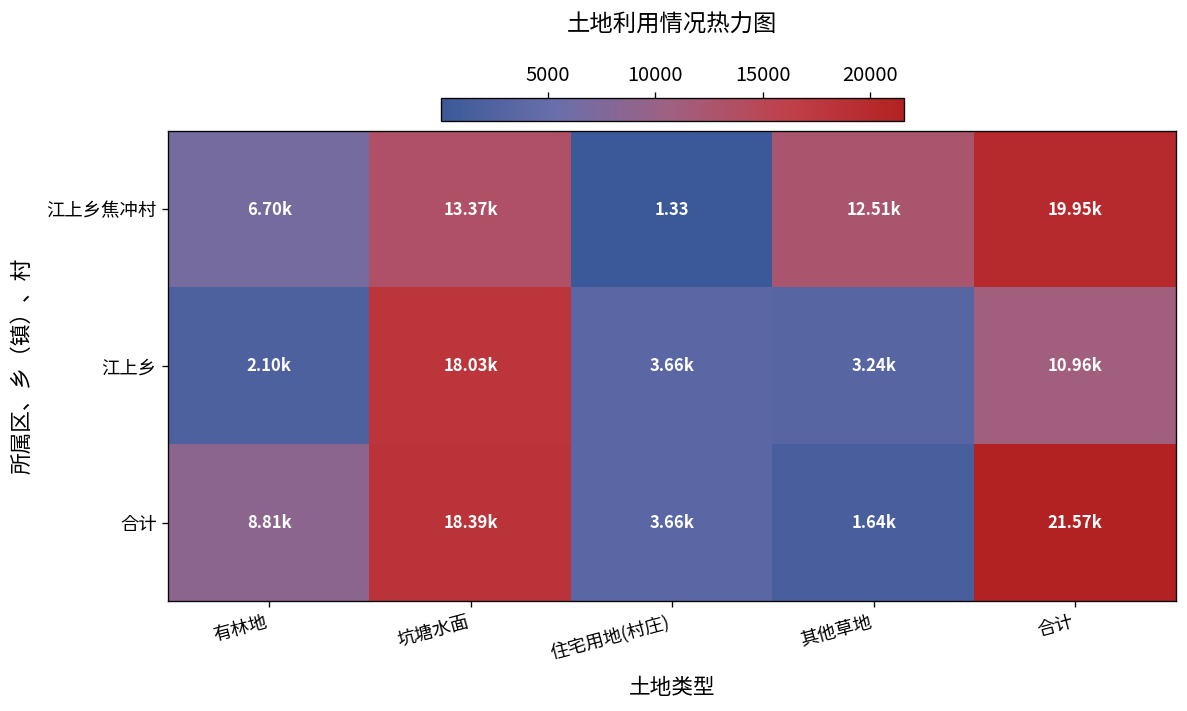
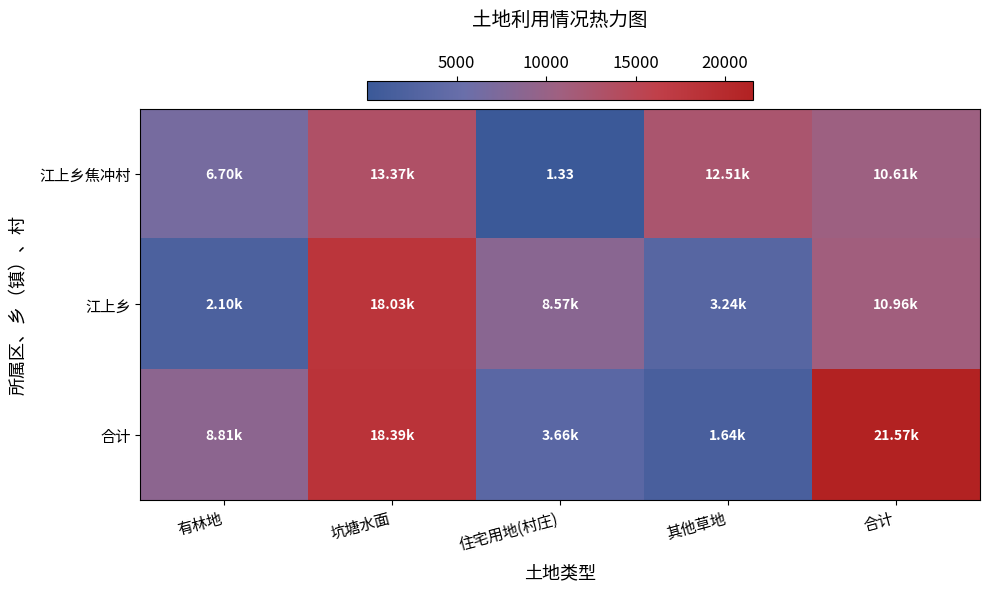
  {
    "江上乡焦冲村": {
      "有林地": "6.70k",
      "坑塘水面": "13.37k",
      "住宅用地(村庄)": "1.33",
      "其他草地": "12.51k",
-     "合计": "19.95k"
+     "合计": "10.61k"
    },
    "江上乡": {
      "有林地": "2.10k",
      "坑塘水面": "18.03k",
-     "住宅用地(村庄)": "3.66k",
+     "住宅用地(村庄)": "8.57k",
      "其他草地": "3.24k",
      "合计": "10.96k"
    },
    "合计": {
      "有林地": "8.81k",
      "坑塘水面": "18.39k",
      "住宅用地(村庄)": "3.66k",
      "其他草地": "1.64k",
      "合计": "21.57k"
    }
  }
